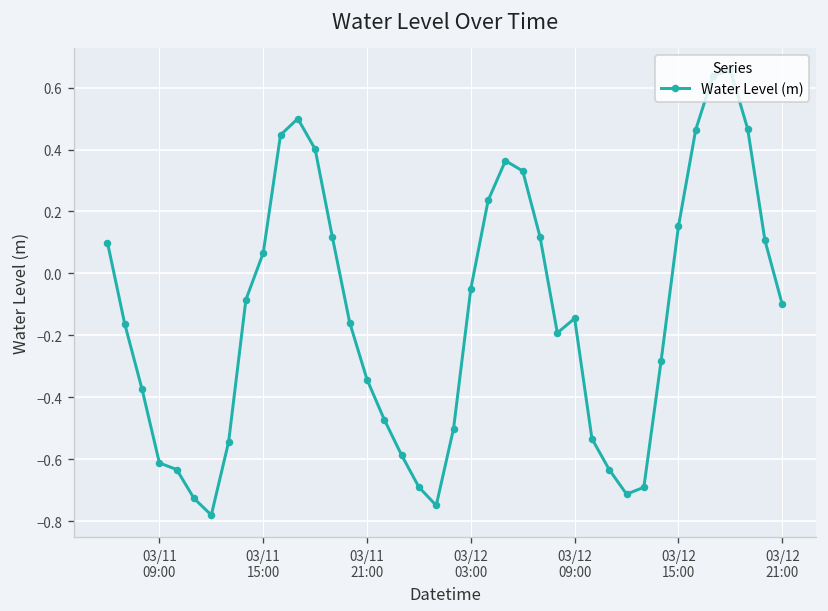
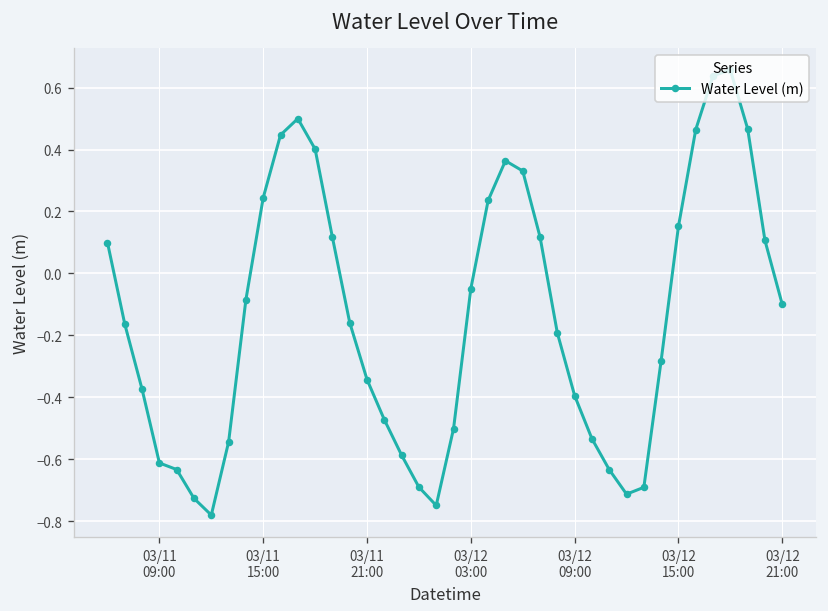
  {
    "03/11 09:00": -0.61,
-   "03/11 15:00": 0.07,
+   "03/11 15:00": 0.24,
    "03/11 21:00": -0.34,
    "03/12 03:00": -0.05,
-   "03/12 09:00": -0.15,
+   "03/12 09:00": -0.39,
    "03/12 15:00": 0.15,
    "03/12 21:00": -0.10
  }
